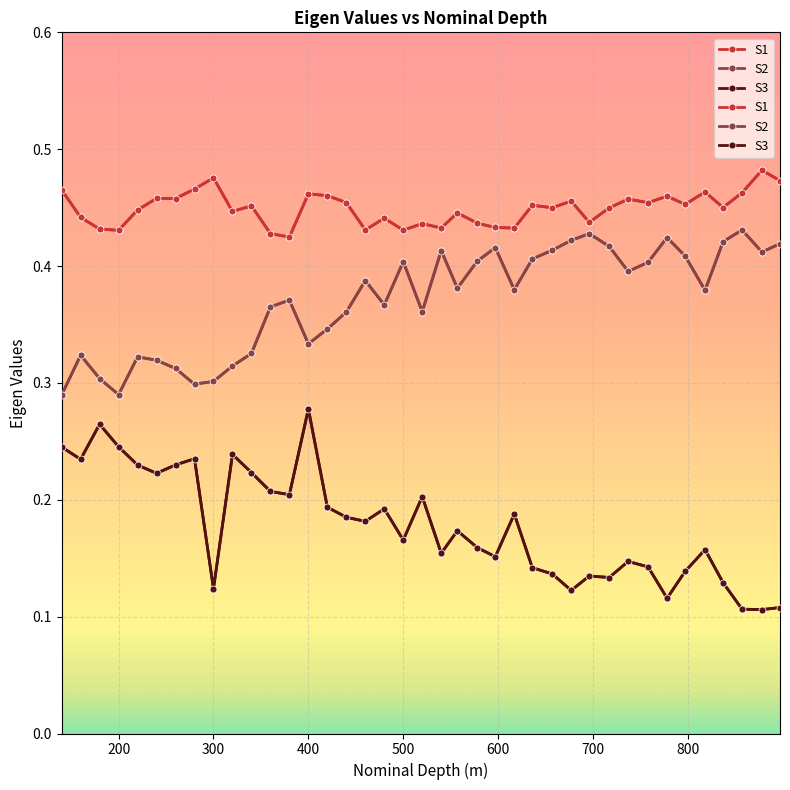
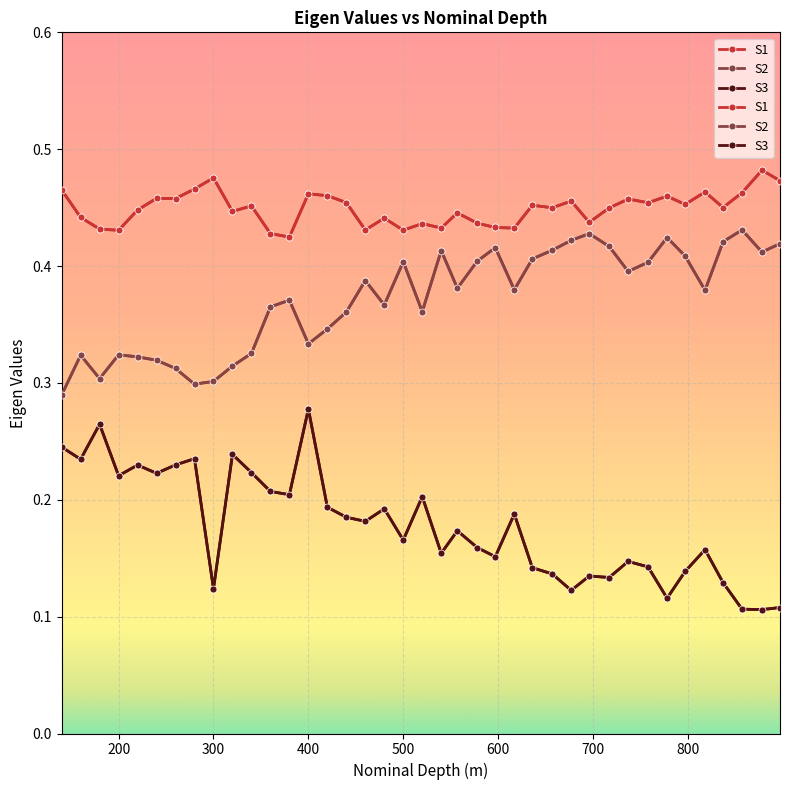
  {
    "S1": {
      "200": 0.431,
      "300": 0.475,
      "400": 0.462,
      "500": 0.431
    },
    "S2": {
-     "200": 0.290,
+     "200": 0.324,
      "300": 0.301,
      "400": 0.333,
      "500": 0.404
    },
    "S3": {
-     "200": 0.245,
+     "200": 0.221,
      "300": 0.124,
      "400": 0.278,
      "500": 0.166
    }
  }
